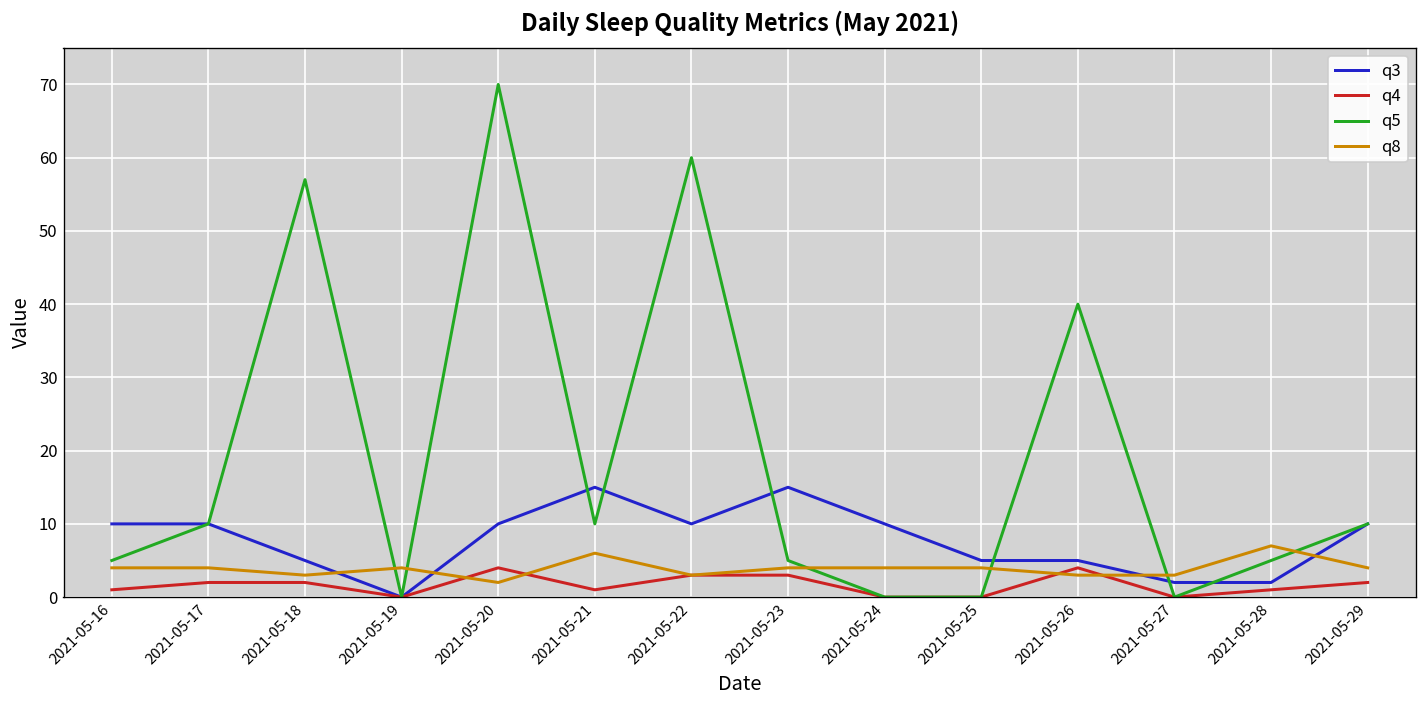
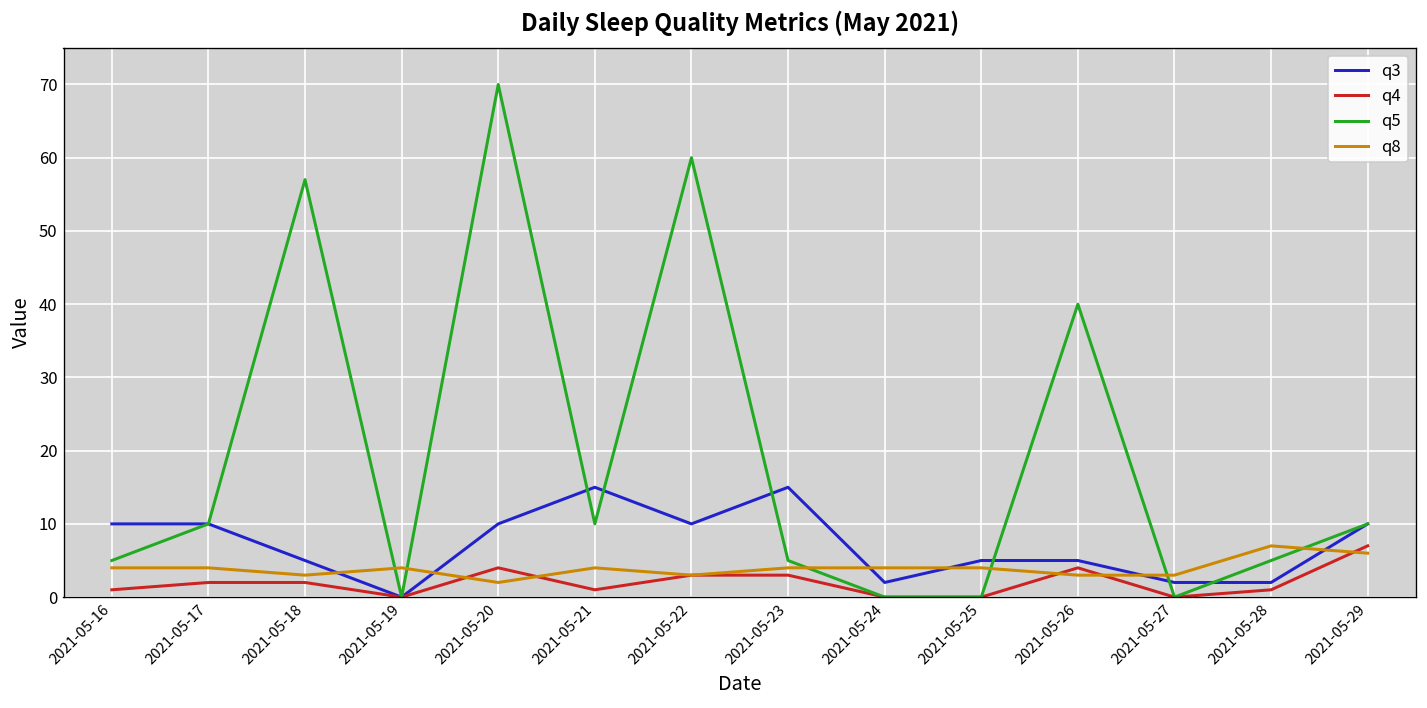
  {
    "q3": {
      "2021-05-16": 10,
      "2021-05-18": 5,
      "2021-05-20": 10,
      "2021-05-21": 15,
      "2021-05-22": 10,
      "2021-05-23": 15,
-     "2021-05-24": 10,
+     "2021-05-24": 2,
      "2021-05-25": 5,
      "2021-05-26": 5,
      "2021-05-27": 2,
      "2021-05-28": 2
    },
    "q4": {
      "2021-05-16": 1,
      "2021-05-17": 2,
      "2021-05-18": 2,
      "2021-05-20": 4,
      "2021-05-21": 1,
      "2021-05-23": 3,
      "2021-05-26": 4,
      "2021-05-28": 1,
-     "2021-05-29": 2
+     "2021-05-29": 7
    },
    "q5": {
      "2021-05-16": 5,
      "2021-05-18": 57,
      "2021-05-20": 70,
      "2021-05-21": 10,
      "2021-05-22": 60,
      "2021-05-23": 5,
      "2021-05-26": 40,
      "2021-05-28": 5
    },
    "q8": {
      "2021-05-16": 4,
      "2021-05-17": 4,
      "2021-05-18": 3,
      "2021-05-19": 4,
      "2021-05-20": 2,
-     "2021-05-21": 6,
+     "2021-05-21": 4,
      "2021-05-23": 4,
      "2021-05-24": 4,
      "2021-05-25": 4,
      "2021-05-26": 3,
      "2021-05-27": 3,
      "2021-05-28": 7,
-     "2021-05-29": 4
+     "2021-05-29": 6
    }
  }
